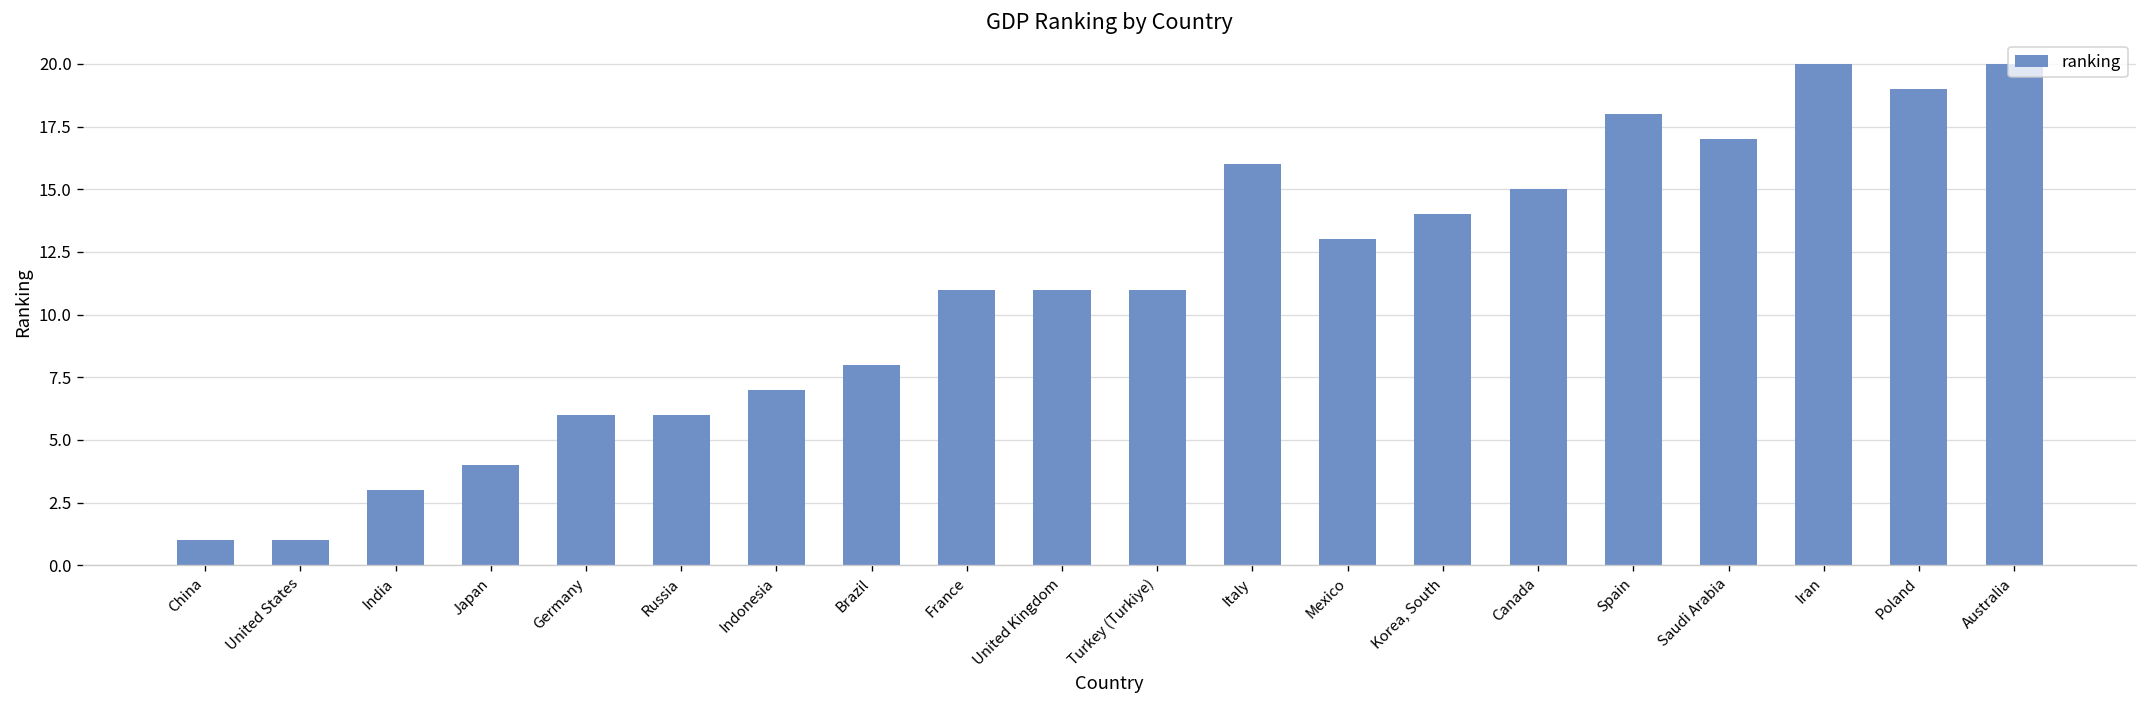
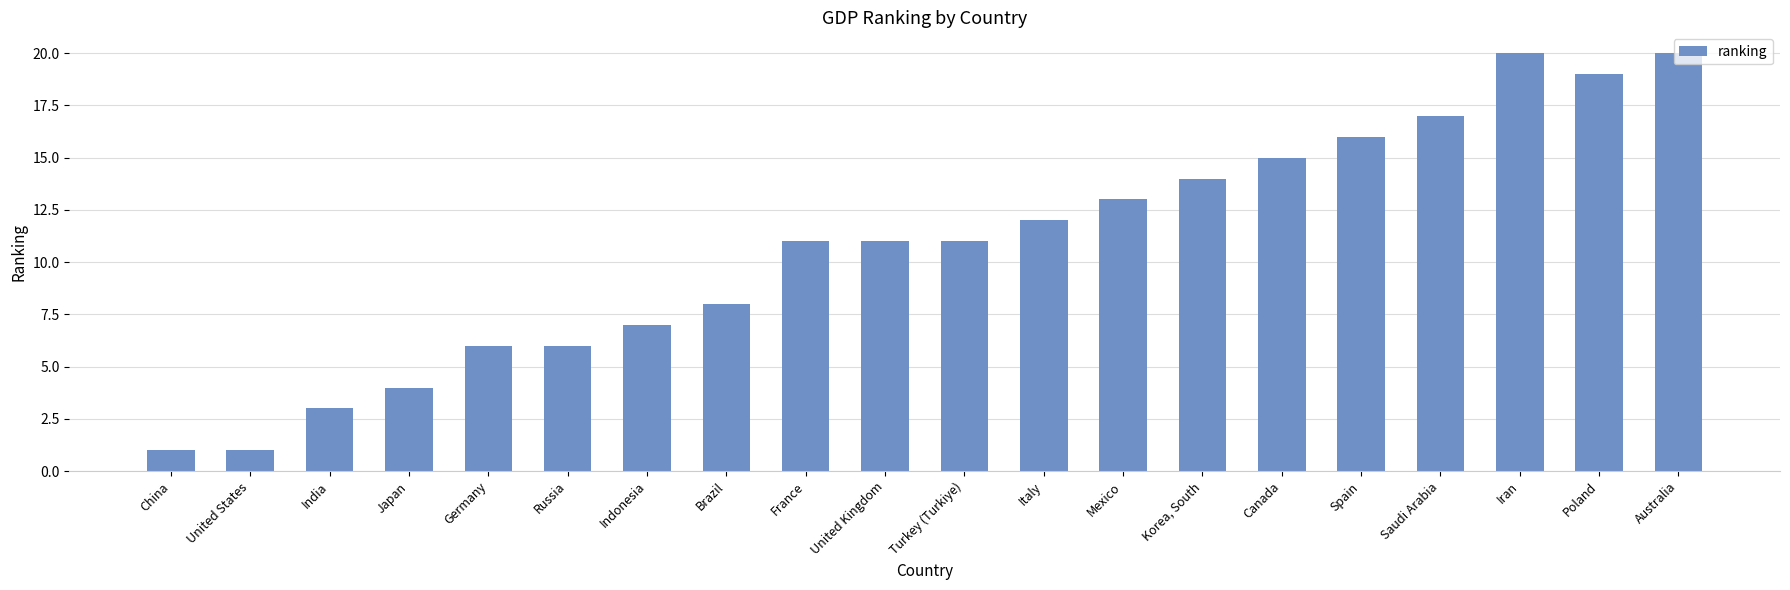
  {
    "China": 1,
    "United States": 1,
    "India": 3,
    "Japan": 4,
    "Germany": 6,
    "Russia": 6,
    "Indonesia": 7,
    "Brazil": 8,
    "France": 11,
    "United Kingdom": 11,
    "Turkey (Turkiye)": 11,
-   "Italy": 16,
+   "Italy": 12,
    "Mexico": 13,
    "Korea, South": 14,
    "Canada": 15,
-   "Spain": 18,
+   "Spain": 16,
    "Saudi Arabia": 17,
    "Iran": 20,
    "Poland": 19
  }
